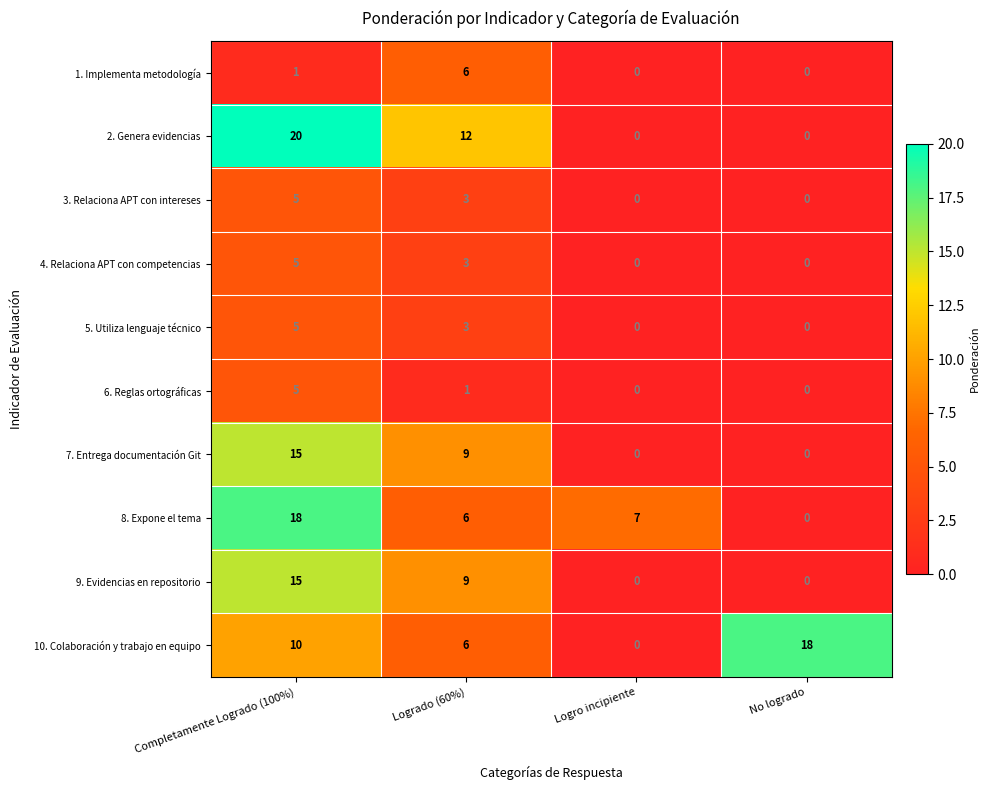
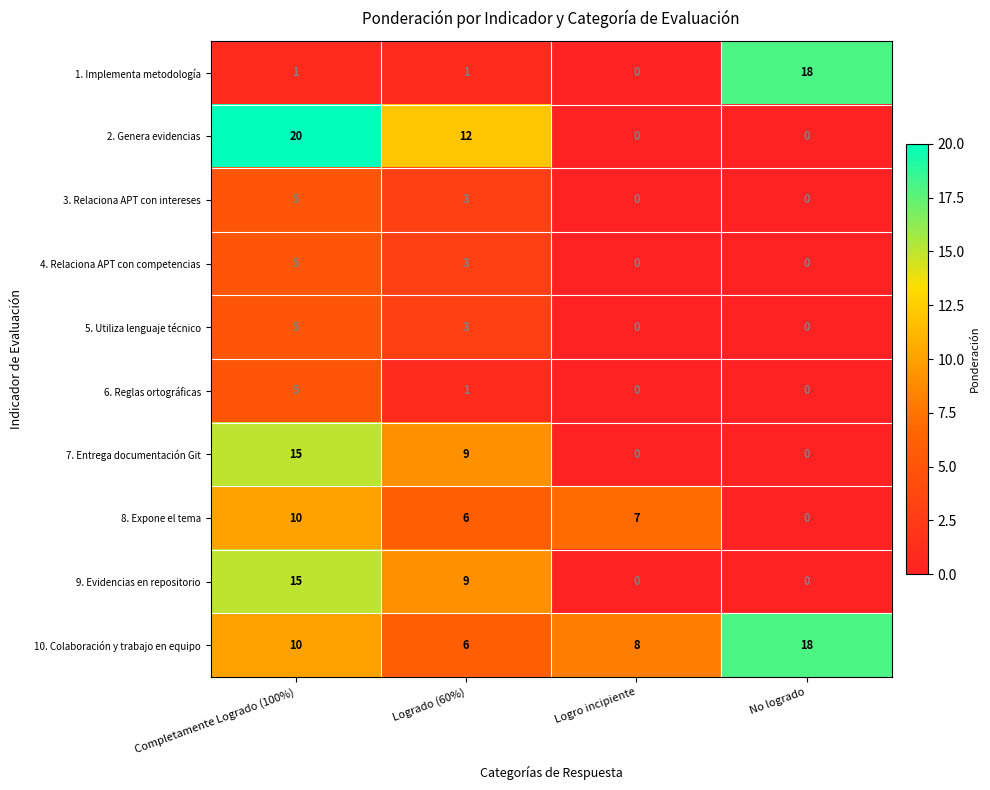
  {
    "1. Implementa metodología": {
      "Completamente Logrado (100%)": 1,
-     "Logrado (60%)": 6,
+     "Logrado (60%)": 1,
      "Logro incipiente": 0,
-     "No logrado": 0
+     "No logrado": 18
    },
    "2. Genera evidencias": {
      "Completamente Logrado (100%)": 20,
      "Logrado (60%)": 12,
      "Logro incipiente": 0,
      "No logrado": 0
    },
    "3. Relaciona APT con intereses": {
      "Completamente Logrado (100%)": 5,
      "Logrado (60%)": 3,
      "Logro incipiente": 0,
      "No logrado": 0
    },
    "4. Relaciona APT con competencias": {
      "Completamente Logrado (100%)": 5,
      "Logrado (60%)": 3,
      "Logro incipiente": 0,
      "No logrado": 0
    },
    "5. Utiliza lenguaje técnico": {
      "Completamente Logrado (100%)": 5,
      "Logrado (60%)": 3,
      "Logro incipiente": 0,
      "No logrado": 0
    },
    "6. Reglas ortográficas": {
      "Completamente Logrado (100%)": 5,
      "Logrado (60%)": 1,
      "Logro incipiente": 0,
      "No logrado": 0
    },
    "7. Entrega documentación Git": {
      "Completamente Logrado (100%)": 15,
      "Logrado (60%)": 9,
      "Logro incipiente": 0,
      "No logrado": 0
    },
    "8. Expone el tema": {
-     "Completamente Logrado (100%)": 18,
+     "Completamente Logrado (100%)": 10,
      "Logrado (60%)": 6,
      "Logro incipiente": 7,
      "No logrado": 0
    },
    "9. Evidencias en repositorio": {
      "Completamente Logrado (100%)": 15,
      "Logrado (60%)": 9,
      "Logro incipiente": 0,
      "No logrado": 0
    },
    "10. Colaboración y trabajo en equipo": {
      "Completamente Logrado (100%)": 10,
      "Logrado (60%)": 6,
-     "Logro incipiente": 0,
+     "Logro incipiente": 8,
      "No logrado": 18
    }
  }
